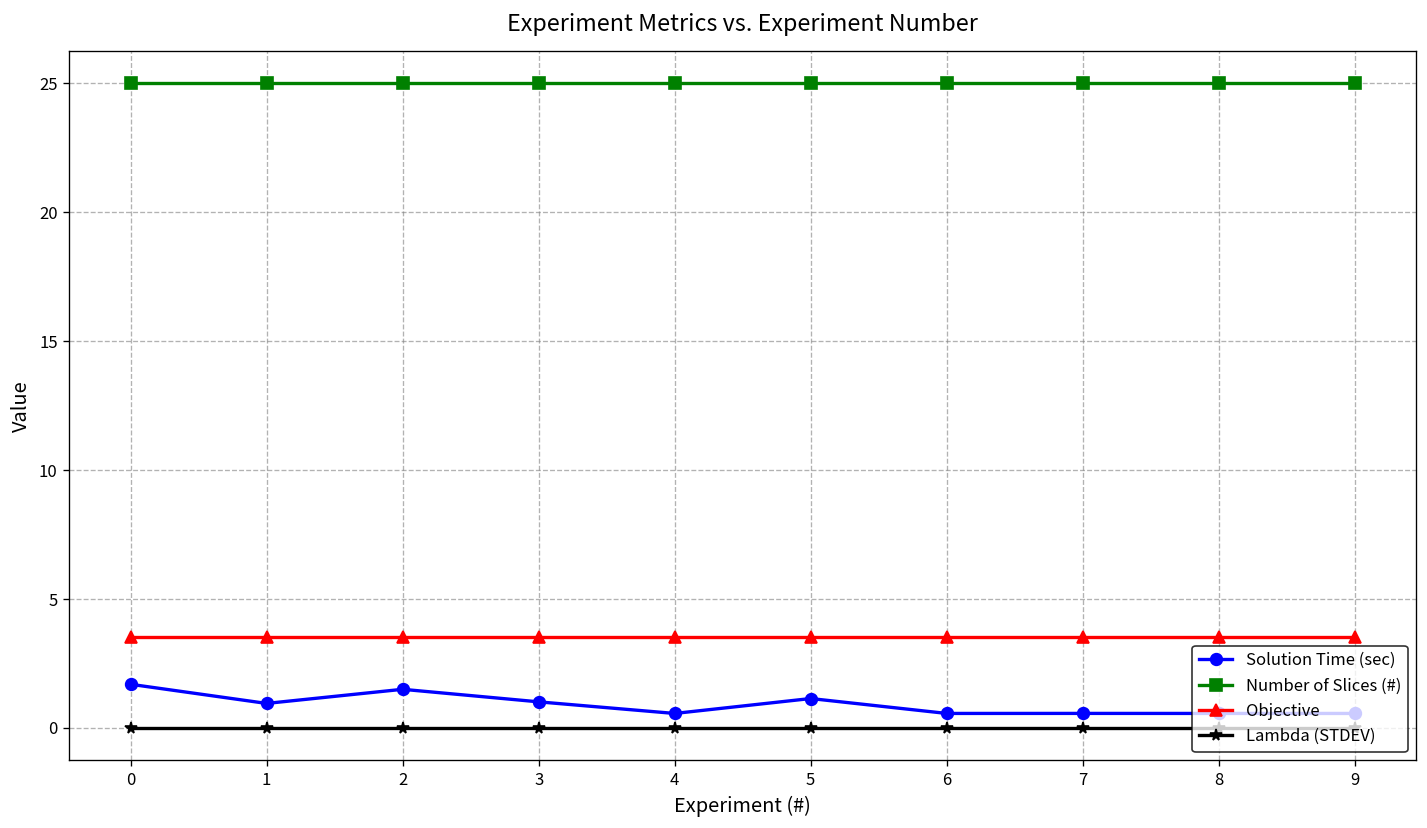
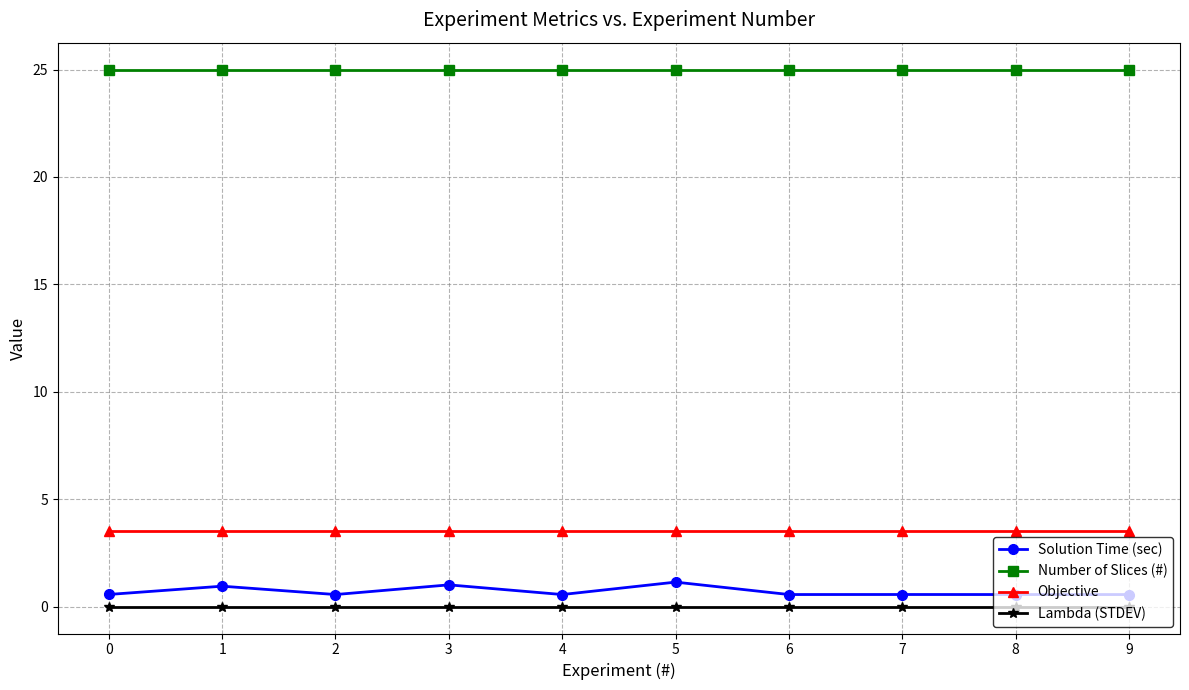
  {
    "Solution Time (sec)": {
-     "0": 1.7,
+     "0": 0.6,
      "1": 1.0,
-     "2": 1.5,
+     "2": 0.6,
      "3": 1.0,
      "4": 0.6,
      "5": 1.1,
      "6": 0.6,
      "7": 0.6
    },
    "Number of Slices (#)": {
      "0": 25.0,
      "1": 25.0,
      "2": 25.0,
      "3": 25.0,
      "4": 25.0,
      "5": 25.0,
      "6": 25.0,
      "7": 25.0,
      "8": 25.0,
      "9": 25.0
    },
    "Objective": {
      "0": 3.5,
      "1": 3.5,
      "2": 3.5,
      "3": 3.5,
      "4": 3.5,
      "5": 3.5,
      "6": 3.5,
      "7": 3.5,
      "8": 3.5,
      "9": 3.5
    },
    "Lambda (STDEV)": {
      "0": 0.0,
      "1": 0.0,
      "2": 0.0,
      "3": 0.0,
      "4": 0.0,
      "5": 0.0,
      "6": 0.0,
      "7": 0.0
    }
  }
